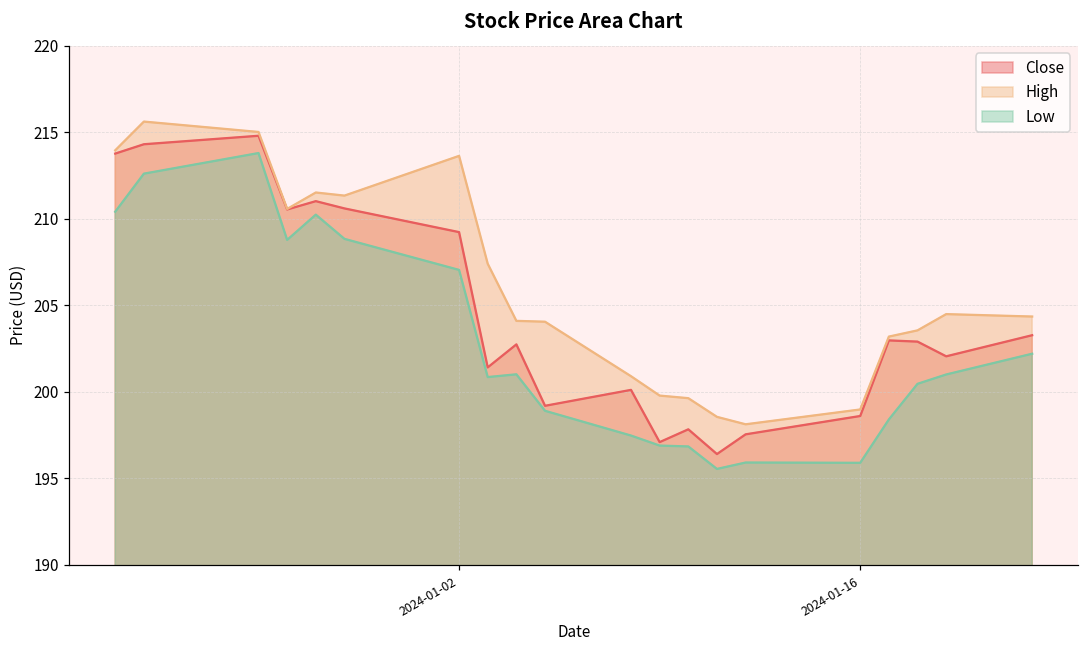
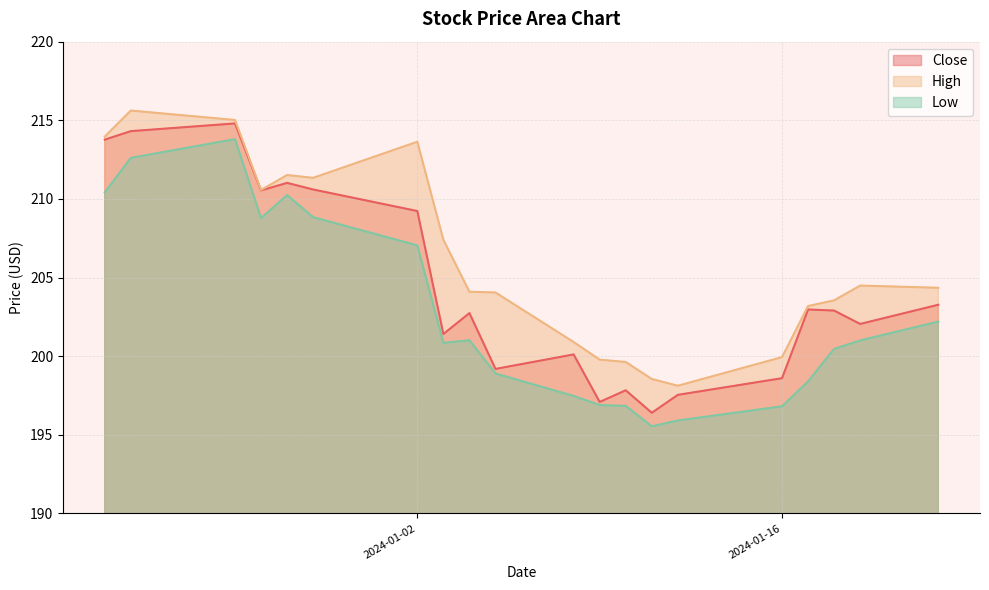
  {
    "Close": {
      "2024-01-02": 209.2,
      "2024-01-16": 198.6
    },
    "High": {
      "2024-01-02": 213.6,
-     "2024-01-16": 199.0
+     "2024-01-16": 199.9
    },
    "Low": {
      "2024-01-02": 207.0,
-     "2024-01-16": 195.9
+     "2024-01-16": 196.8
    }
  }
